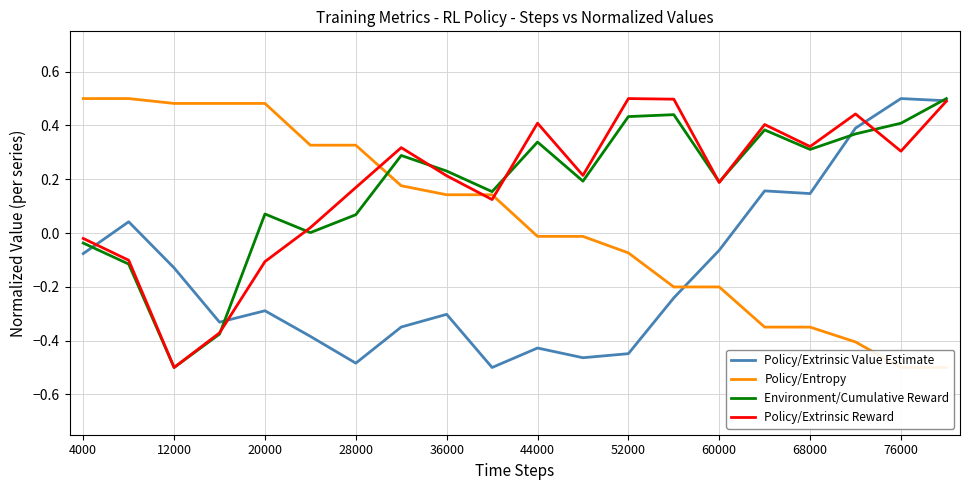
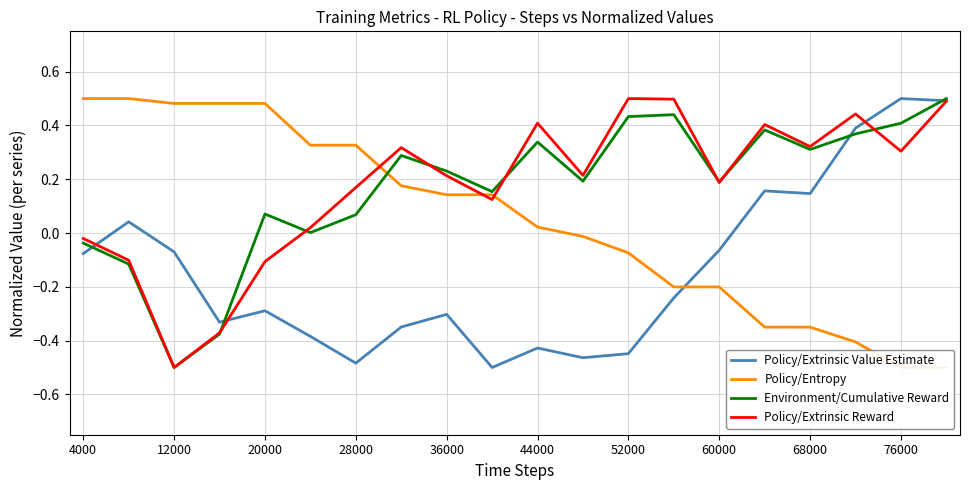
  {
    "Policy/Extrinsic Value Estimate": {
      "4000": -0.08,
-     "12000": -0.13,
+     "12000": -0.07,
      "20000": -0.29,
      "28000": -0.48,
      "36000": -0.30,
      "44000": -0.43,
      "52000": -0.45,
      "60000": -0.06,
      "68000": 0.15,
      "76000": 0.50
    },
    "Policy/Entropy": {
      "4000": 0.50,
      "12000": 0.48,
      "20000": 0.48,
      "28000": 0.33,
      "36000": 0.14,
-     "44000": -0.01,
+     "44000": 0.02,
      "52000": -0.07,
      "60000": -0.20,
      "68000": -0.35
    },
    "Environment/Cumulative Reward": {
      "4000": -0.04,
      "20000": 0.07,
      "28000": 0.07,
      "36000": 0.23,
      "44000": 0.34,
      "52000": 0.43,
      "68000": 0.31,
      "76000": 0.41
    },
    "Policy/Extrinsic Reward": {
      "4000": -0.02,
      "20000": -0.11,
      "28000": 0.17,
      "36000": 0.21,
      "44000": 0.41,
      "52000": 0.50,
      "68000": 0.32,
      "76000": 0.30
    }
  }
